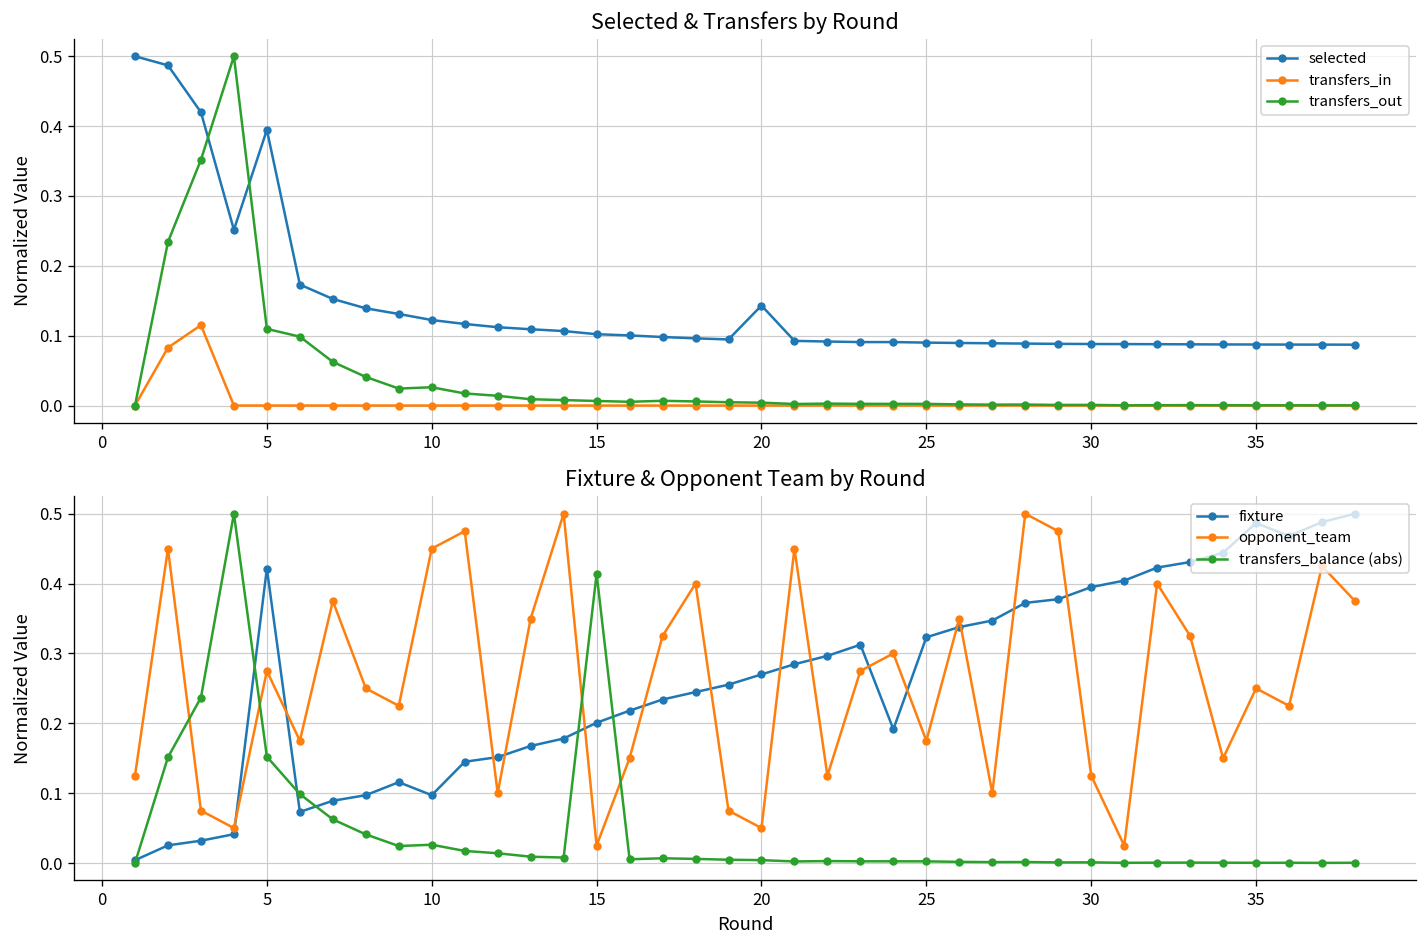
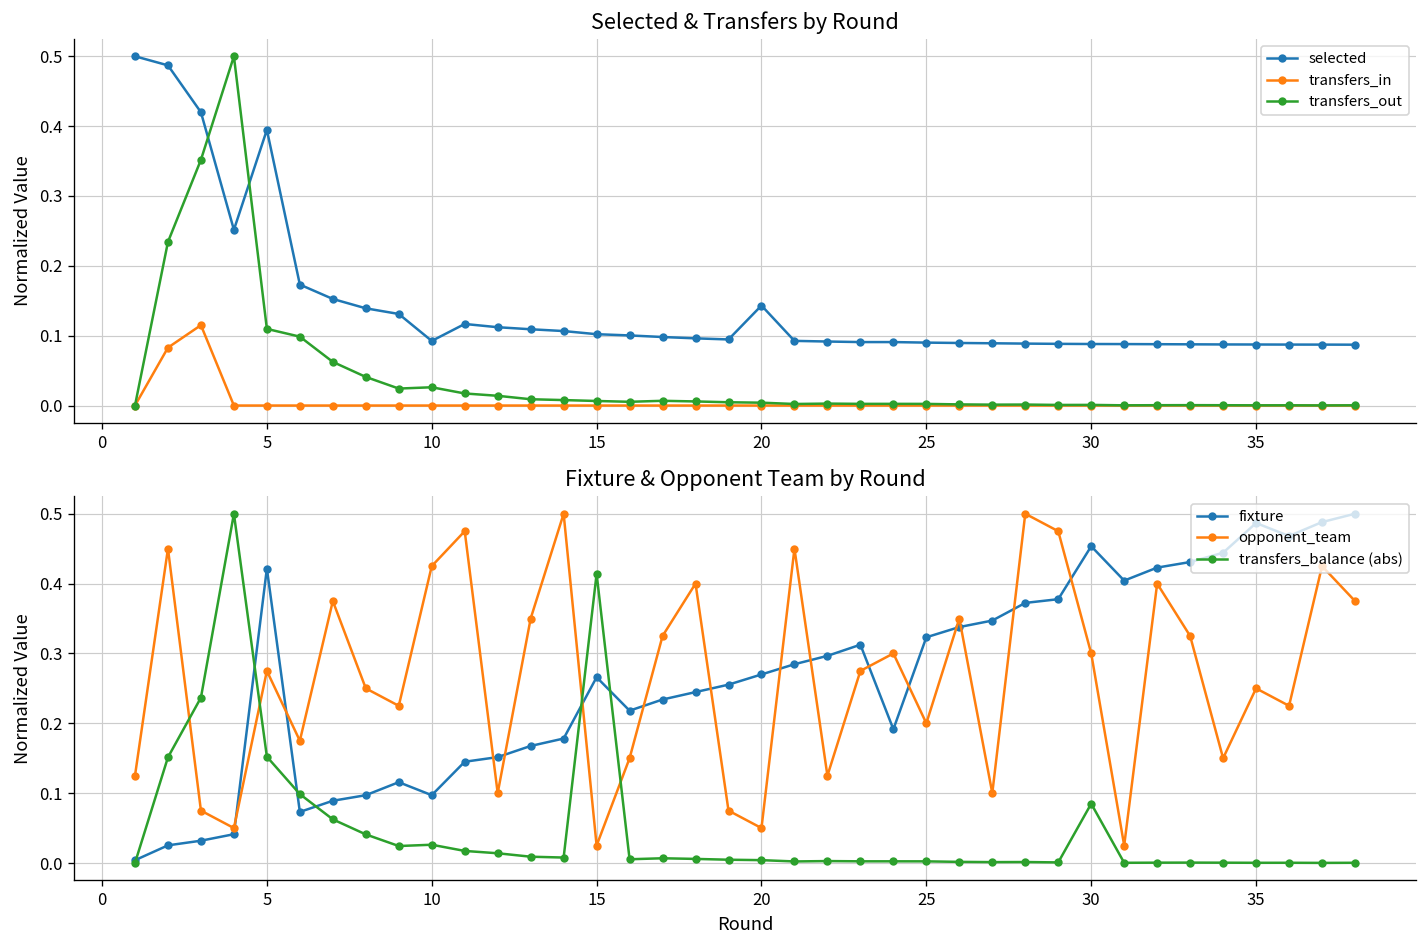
  {
    "Selected & Transfers by Round": {
      "selected": {
        "5": 0.39,
-       "10": 0.12,
+       "10": 0.09,
        "15": 0.10,
        "20": 0.14,
        "25": 0.09,
        "30": 0.09,
        "35": 0.09
      },
      "transfers_in": {
        "5": 0.00,
        "10": 0.00,
        "15": 0.00
      },
      "transfers_out": {
        "5": 0.11,
        "10": 0.03,
        "15": 0.01
      }
    },
    "Fixture & Opponent Team by Round": {
      "fixture": {
        "5": 0.42,
        "10": 0.10,
-       "15": 0.20,
+       "15": 0.27,
        "20": 0.27,
        "25": 0.32,
-       "30": 0.39
+       "30": 0.45
      },
      "opponent_team": {
        "5": 0.28,
-       "10": 0.45,
+       "10": 0.43,
        "15": 0.03,
        "20": 0.05,
-       "25": 0.18,
-       "30": 0.13,
+       "25": 0.20,
+       "30": 0.30,
        "35": 0.25
      },
      "transfers_balance (abs)": {
        "5": 0.15,
        "10": 0.03,
        "15": 0.41,
        "20": 0.00,
        "25": 0.00,
-       "30": 0.00,
+       "30": 0.08,
        "35": 0.00
      }
    }
  }
